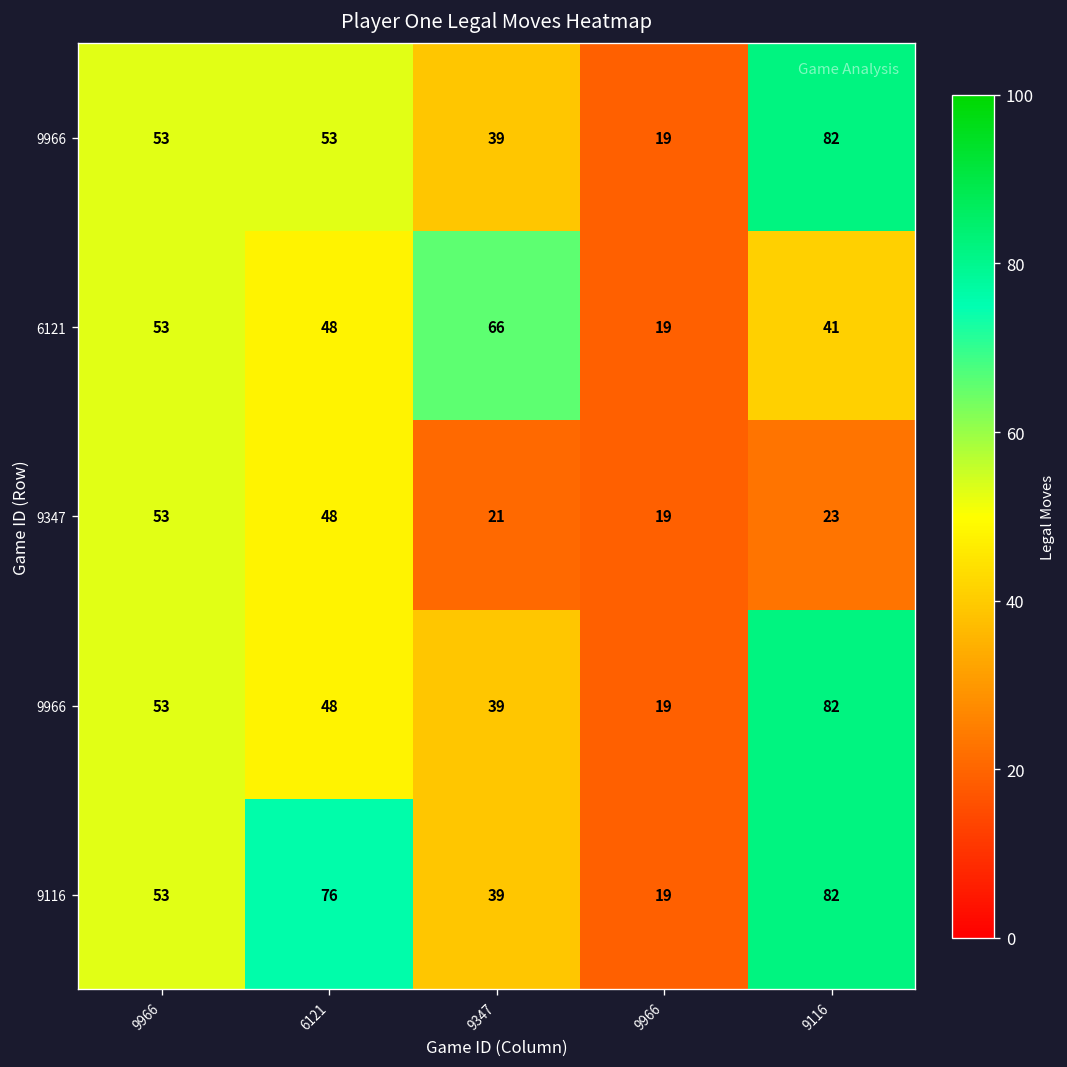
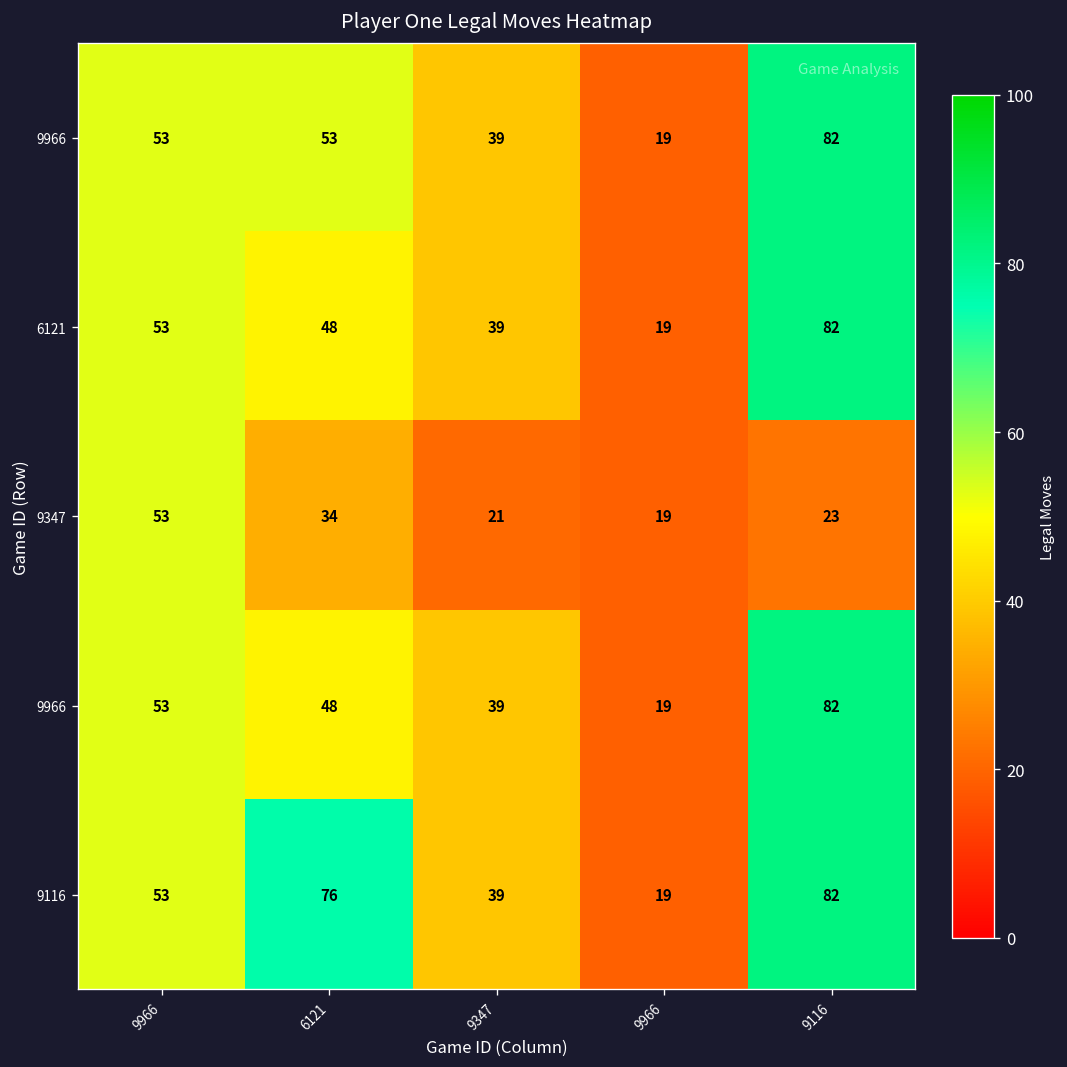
  {
    "6121": {
      "6121": 48,
-     "9347": 66,
-     "9116": 41
+     "9347": 39,
+     "9116": 82
    },
    "9347": {
-     "6121": 48,
+     "6121": 34,
      "9347": 21,
      "9116": 23
    },
    "9116": {
      "6121": 76,
      "9347": 39,
      "9116": 82
    }
  }
